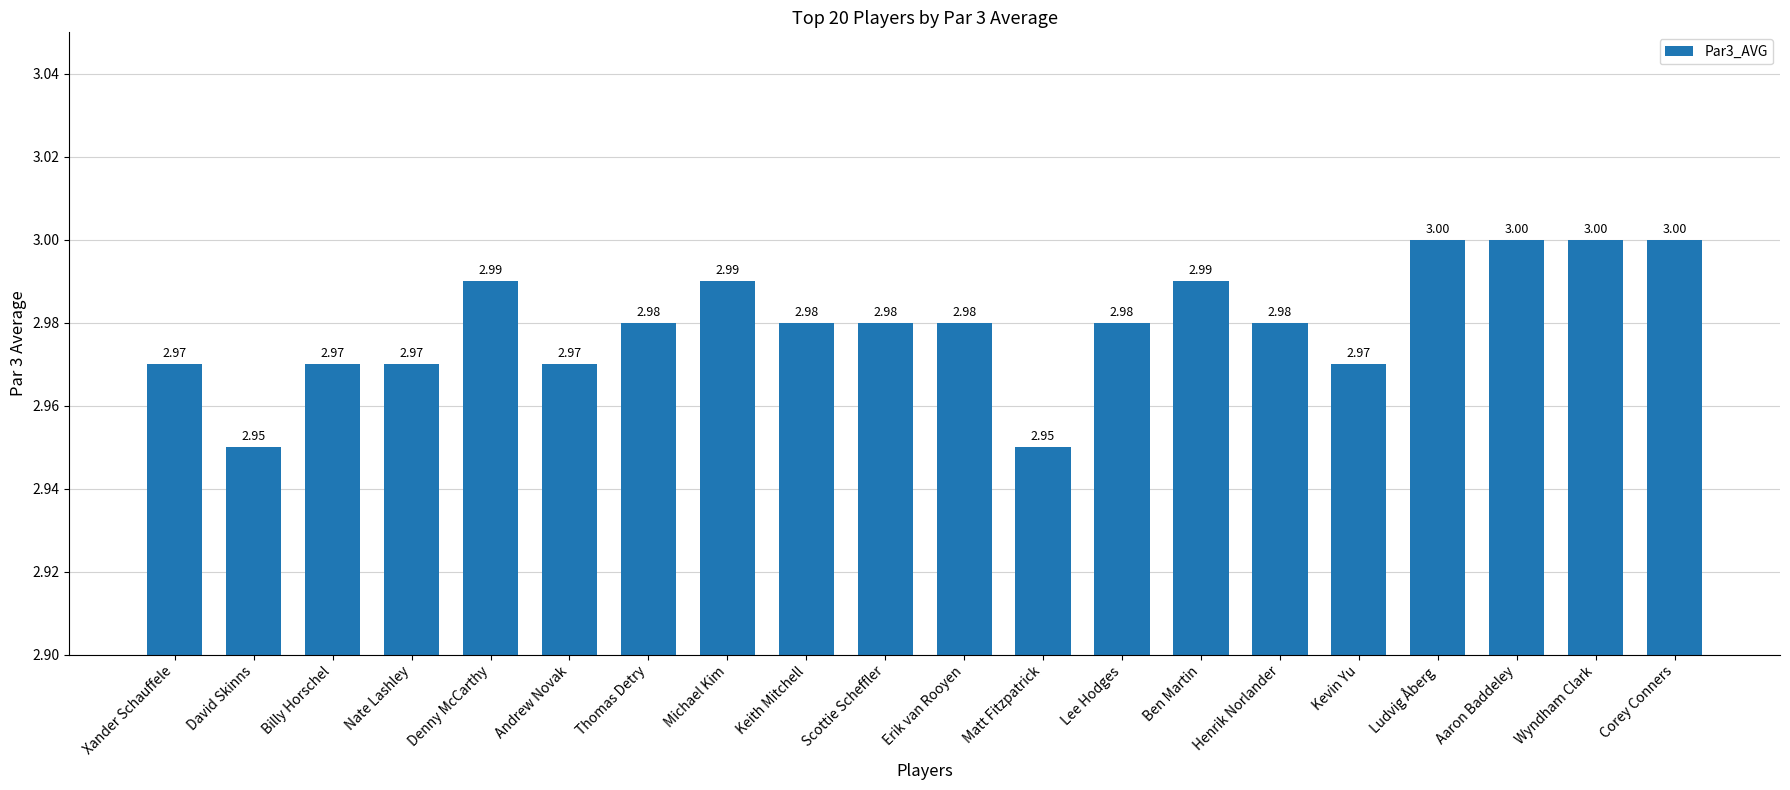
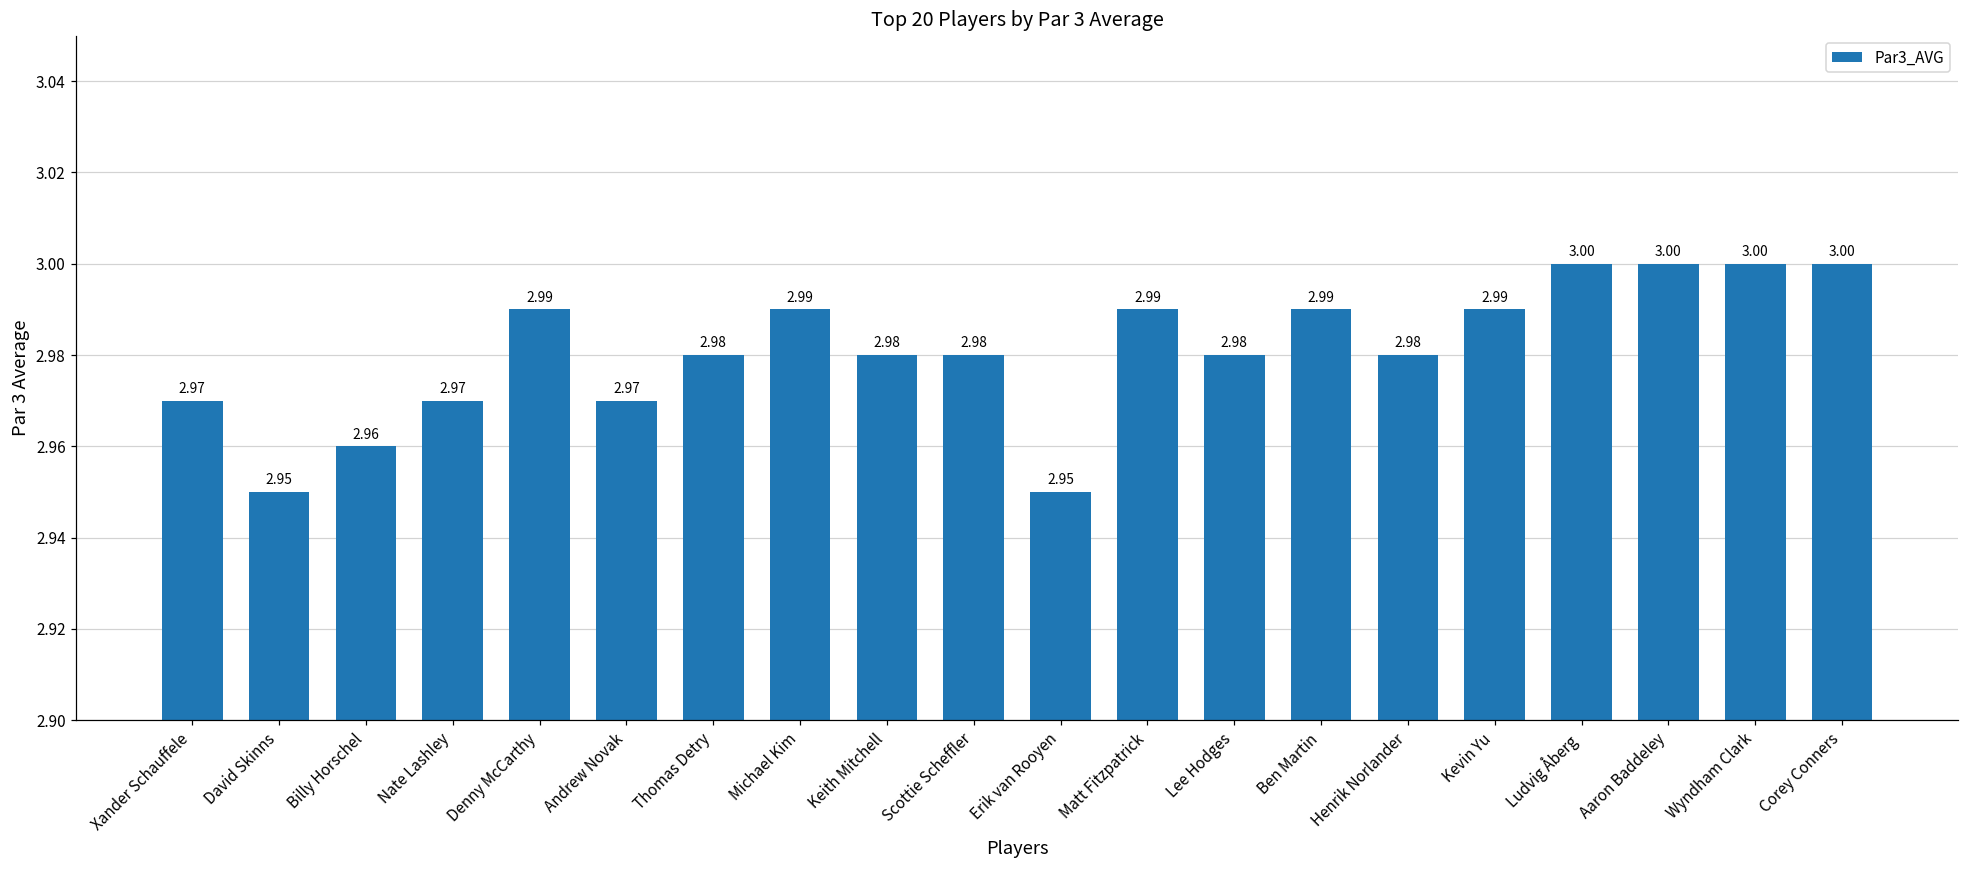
  {
    "Xander Schauffele": 2.97,
    "David Skinns": 2.95,
-   "Billy Horschel": 2.97,
+   "Billy Horschel": 2.96,
    "Nate Lashley": 2.97,
    "Denny McCarthy": 2.99,
    "Andrew Novak": 2.97,
    "Thomas Detry": 2.98,
    "Michael Kim": 2.99,
    "Keith Mitchell": 2.98,
    "Scottie Scheffler": 2.98,
-   "Erik van Rooyen": 2.98,
-   "Matt Fitzpatrick": 2.95,
+   "Erik van Rooyen": 2.95,
+   "Matt Fitzpatrick": 2.99,
    "Lee Hodges": 2.98,
    "Ben Martin": 2.99,
    "Henrik Norlander": 2.98,
-   "Kevin Yu": 2.97,
+   "Kevin Yu": 2.99,
    "Ludvig Åberg": 3.00,
    "Aaron Baddeley": 3.00,
    "Wyndham Clark": 3.00,
    "Corey Conners": 3.00
  }
